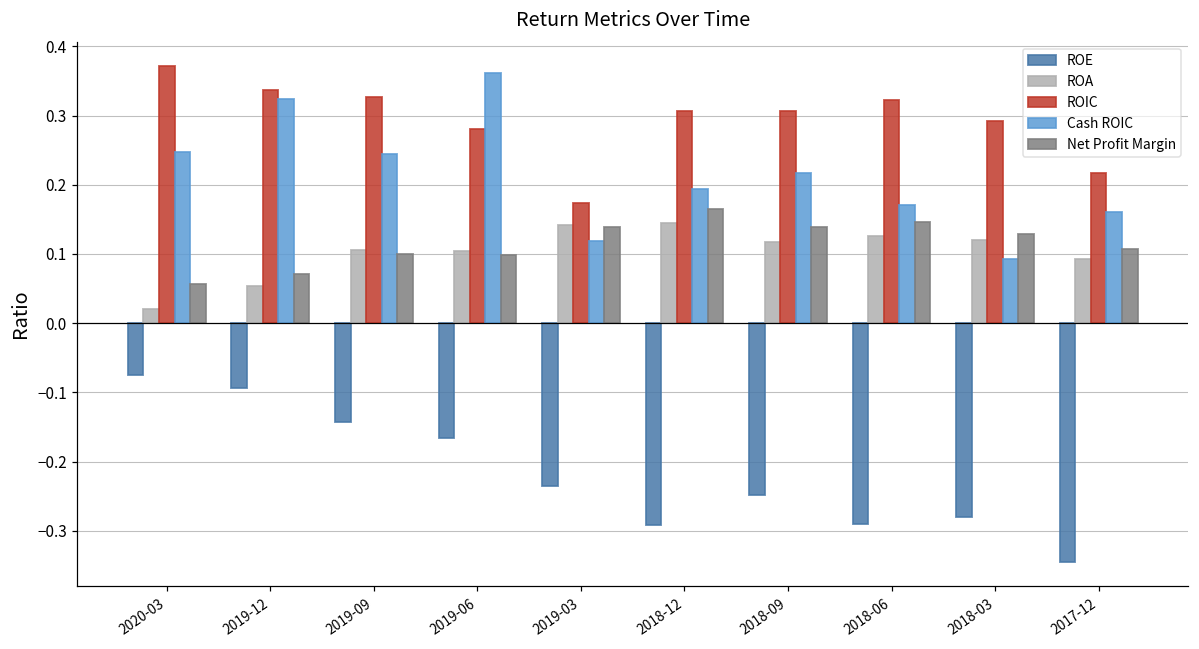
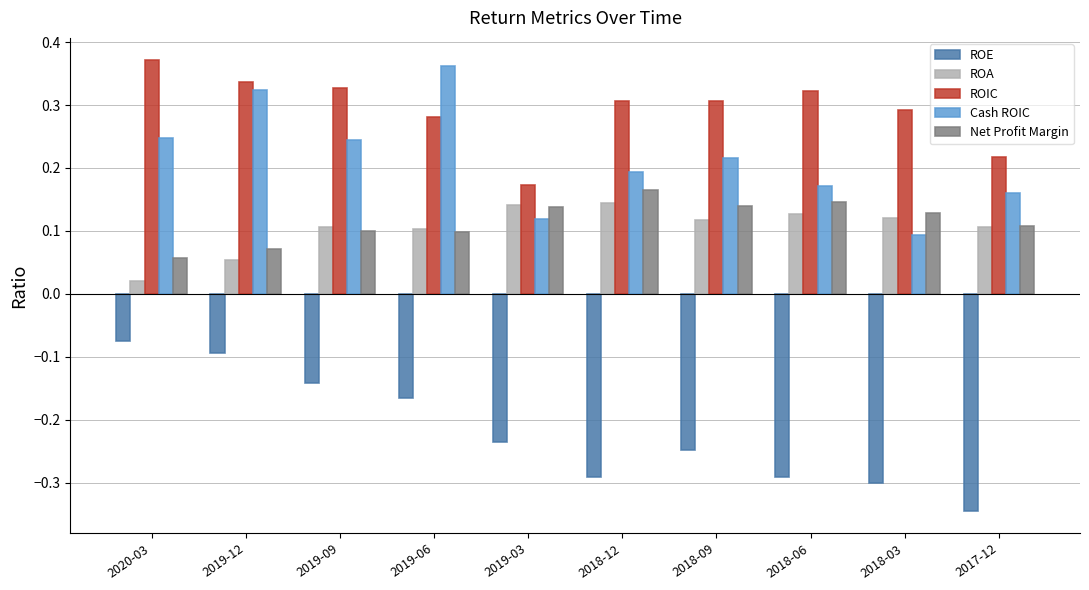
  {
    "ROE": {
      "2020-03": -0.07,
      "2019-12": -0.09,
      "2019-09": -0.14,
      "2019-06": -0.17,
      "2019-03": -0.24,
      "2018-12": -0.29,
      "2018-09": -0.25,
      "2018-06": -0.29,
-     "2018-03": -0.28,
+     "2018-03": -0.30,
      "2017-12": -0.34
    },
    "ROA": {
      "2020-03": 0.02,
      "2019-12": 0.05,
      "2019-09": 0.11,
      "2019-06": 0.10,
      "2019-03": 0.14,
      "2018-12": 0.14,
      "2018-09": 0.12,
      "2018-06": 0.13,
      "2018-03": 0.12,
-     "2017-12": 0.09
+     "2017-12": 0.11
    },
    "ROIC": {
      "2020-03": 0.37,
      "2019-12": 0.34,
      "2019-09": 0.33,
      "2019-06": 0.28,
      "2019-03": 0.17,
      "2018-12": 0.31,
      "2018-09": 0.31,
      "2018-06": 0.32,
      "2018-03": 0.29,
      "2017-12": 0.22
    },
    "Cash ROIC": {
      "2020-03": 0.25,
      "2019-12": 0.32,
      "2019-09": 0.24,
      "2019-06": 0.36,
      "2019-03": 0.12,
      "2018-12": 0.19,
      "2018-09": 0.22,
      "2018-06": 0.17,
      "2018-03": 0.09,
      "2017-12": 0.16
    },
    "Net Profit Margin": {
      "2020-03": 0.06,
      "2019-12": 0.07,
      "2019-09": 0.10,
      "2019-06": 0.10,
      "2019-03": 0.14,
      "2018-12": 0.17,
      "2018-09": 0.14,
      "2018-06": 0.15,
      "2018-03": 0.13,
      "2017-12": 0.11
    }
  }
